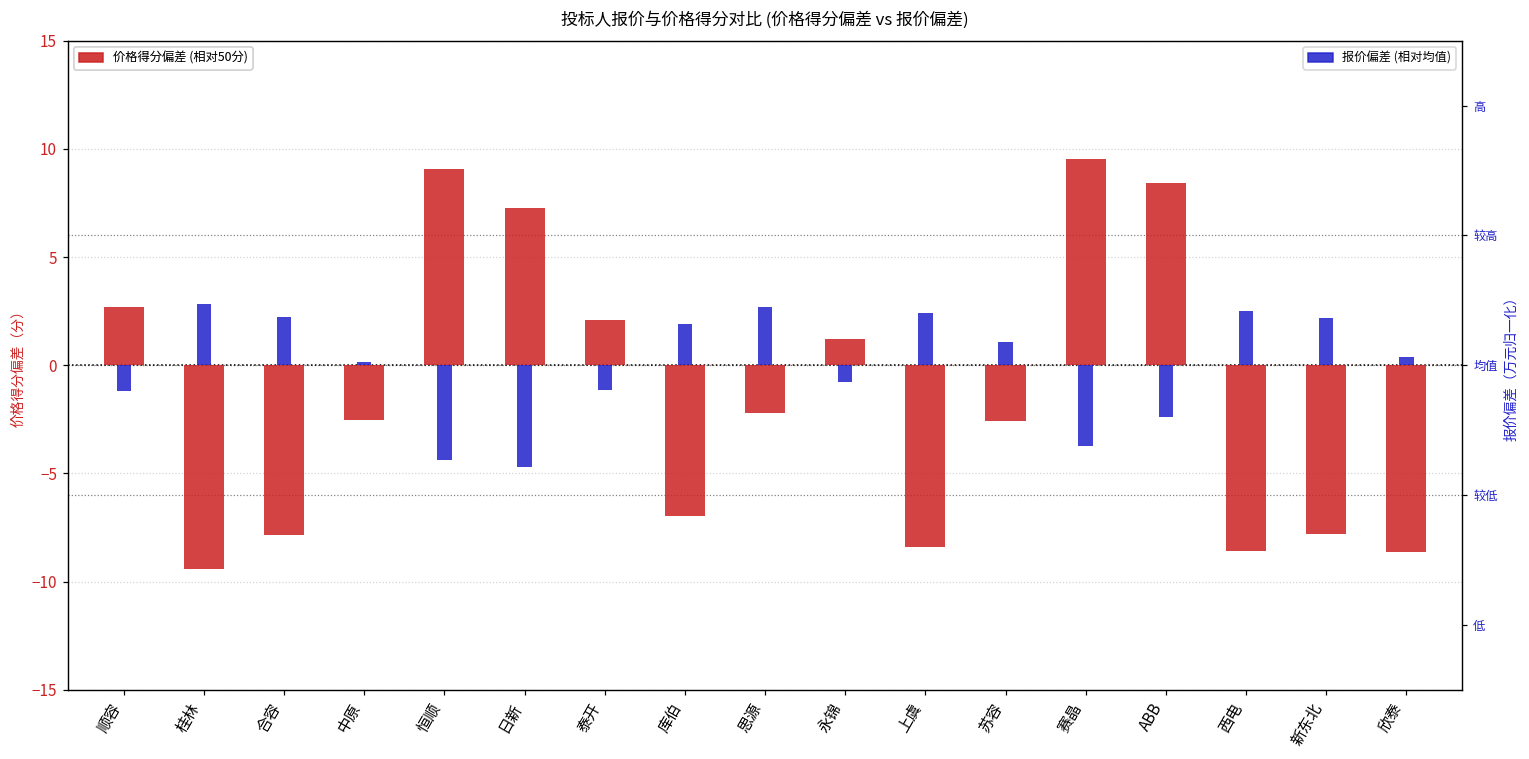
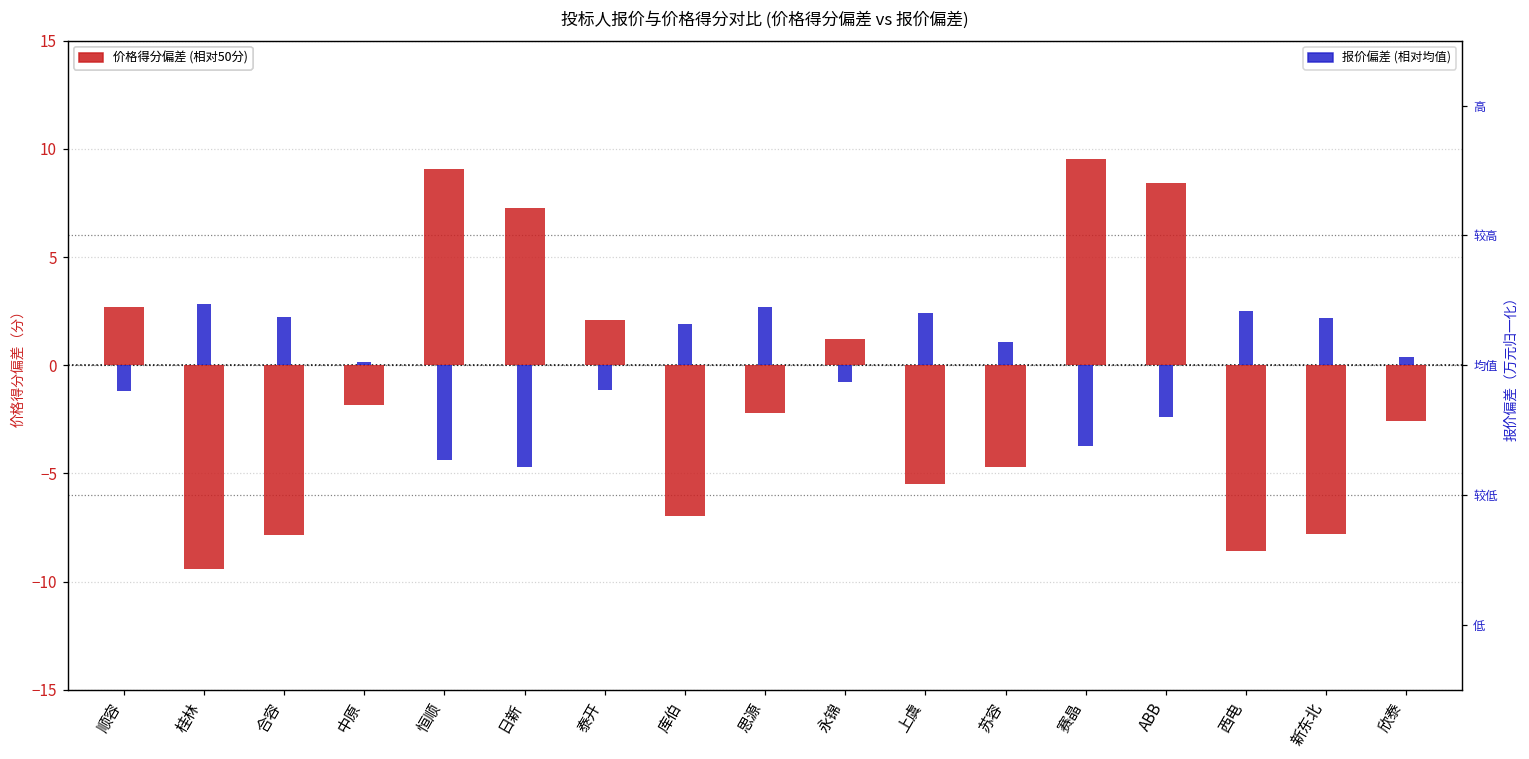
  {
    "价格得分偏差 (相对50分)": {
      "顺容": 2.7,
      "桂林": -9.4,
      "合容": -7.9,
-     "中原": -2.5,
+     "中原": -1.8,
      "恒顺": 9.1,
      "日新": 7.3,
      "泰开": 2.1,
      "库伯": -7.0,
      "思源": -2.2,
      "永锦": 1.2,
-     "上虞": -8.4,
-     "苏容": -2.6,
+     "上虞": -5.5,
+     "苏容": -4.7,
      "赛晶": 9.5,
      "ABB": 8.4,
      "西电": -8.6,
      "新东北": -7.8,
-     "欣泰": -8.6
+     "欣泰": -2.6
    }
  }
